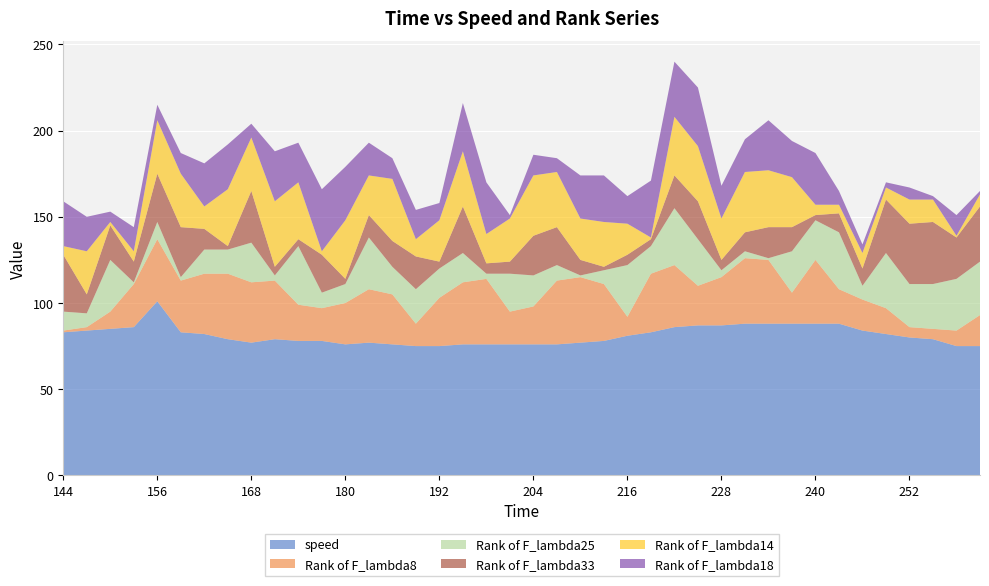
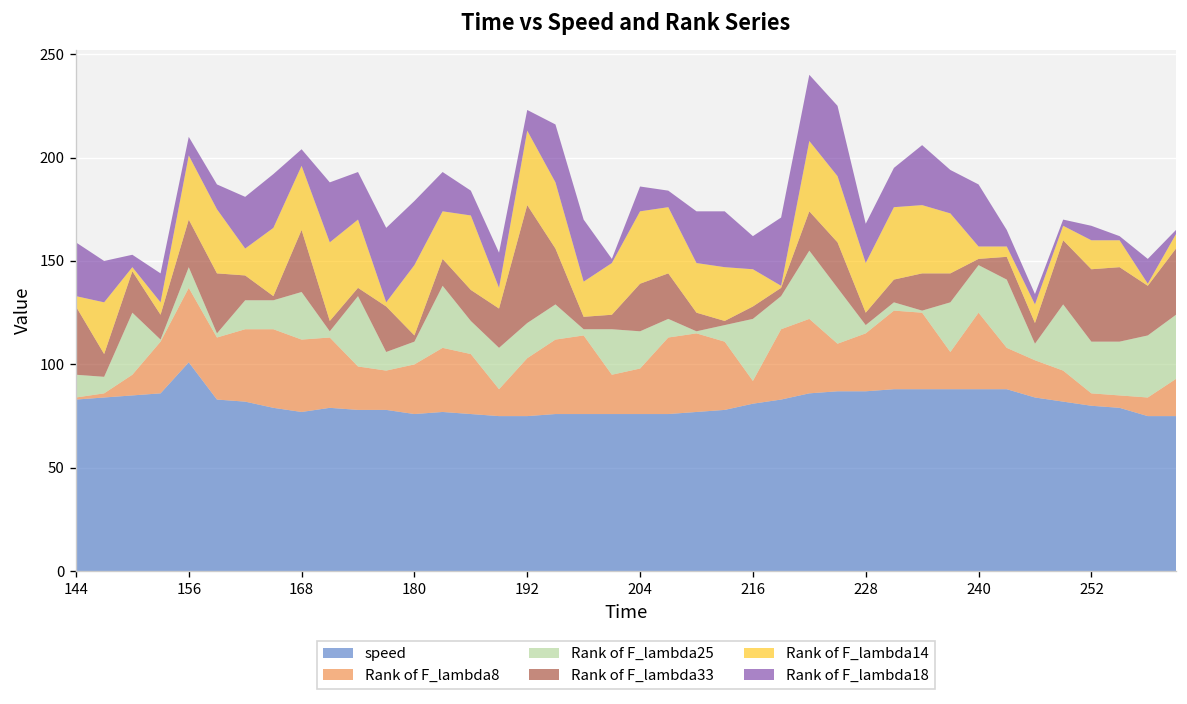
  {
    "speed": {
      "156": 101,
      "168": 77,
      "180": 76,
      "192": 75,
      "204": 76,
      "216": 81,
      "228": 87,
      "240": 88,
      "252": 80
    },
    "Rank of F_lambda8": {
      "156": 36,
      "168": 35,
      "180": 24,
      "192": 28,
      "204": 22,
      "216": 11,
      "228": 28,
      "240": 37,
      "252": 6
    },
    "Rank of F_lambda25": {
      "144": 11,
      "156": 10,
      "168": 23,
      "180": 11,
      "192": 17,
      "204": 18,
      "216": 30,
      "228": 4,
      "240": 23,
      "252": 25
    },
    "Rank of F_lambda33": {
      "144": 33,
-     "156": 28,
+     "156": 23,
      "168": 30,
      "180": 3,
-     "192": 4,
+     "192": 57,
      "204": 23,
      "216": 6,
      "228": 6,
      "240": 3,
      "252": 35
    },
    "Rank of F_lambda14": {
      "144": 5,
      "156": 31,
      "168": 31,
      "180": 34,
-     "192": 24,
+     "192": 36,
      "204": 35,
      "216": 18,
      "228": 24,
      "240": 6,
      "252": 14
    },
    "Rank of F_lambda18": {
      "144": 26,
      "156": 9,
      "168": 8,
      "180": 31,
      "192": 10,
      "204": 12,
      "216": 16,
      "228": 19,
      "240": 30,
      "252": 7
    }
  }
